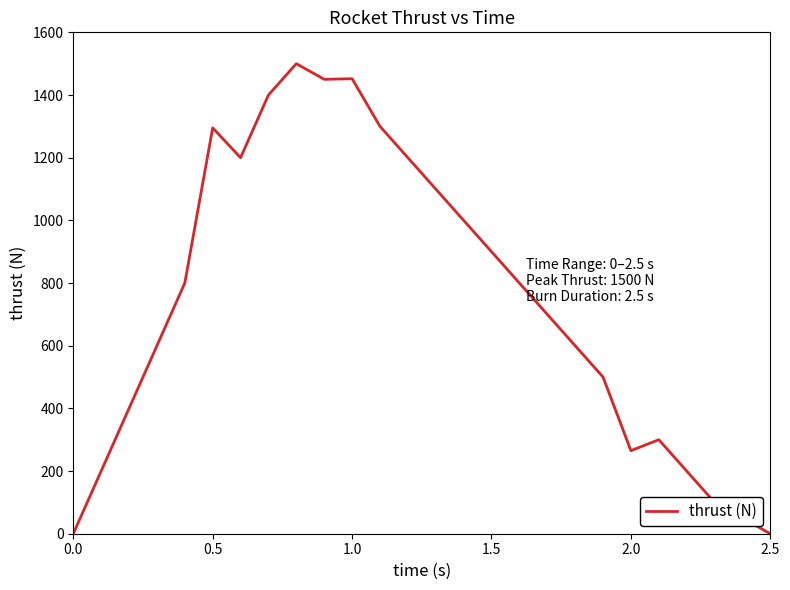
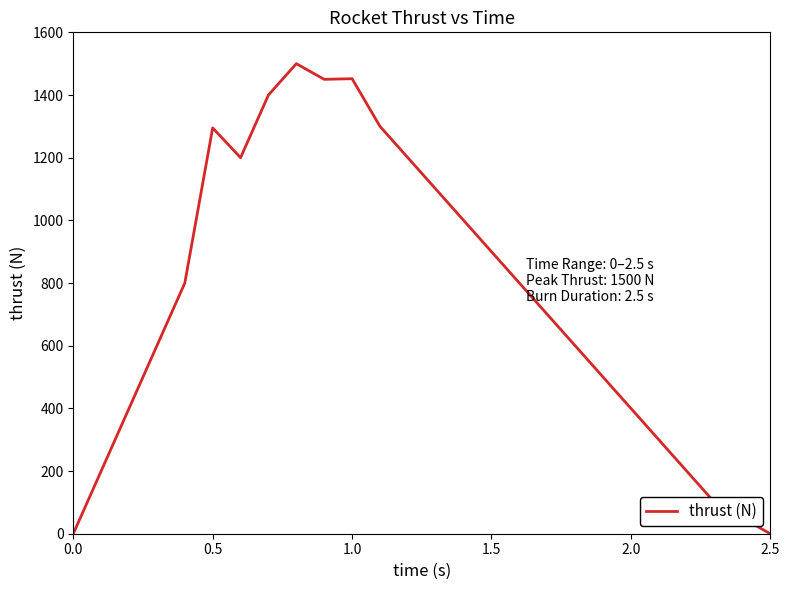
  {
    "0.0": 0,
    "0.5": 1300,
    "1.0": 1450,
    "1.5": 900,
-   "2.0": 270,
+   "2.0": 400,
    "2.5": 0
  }
